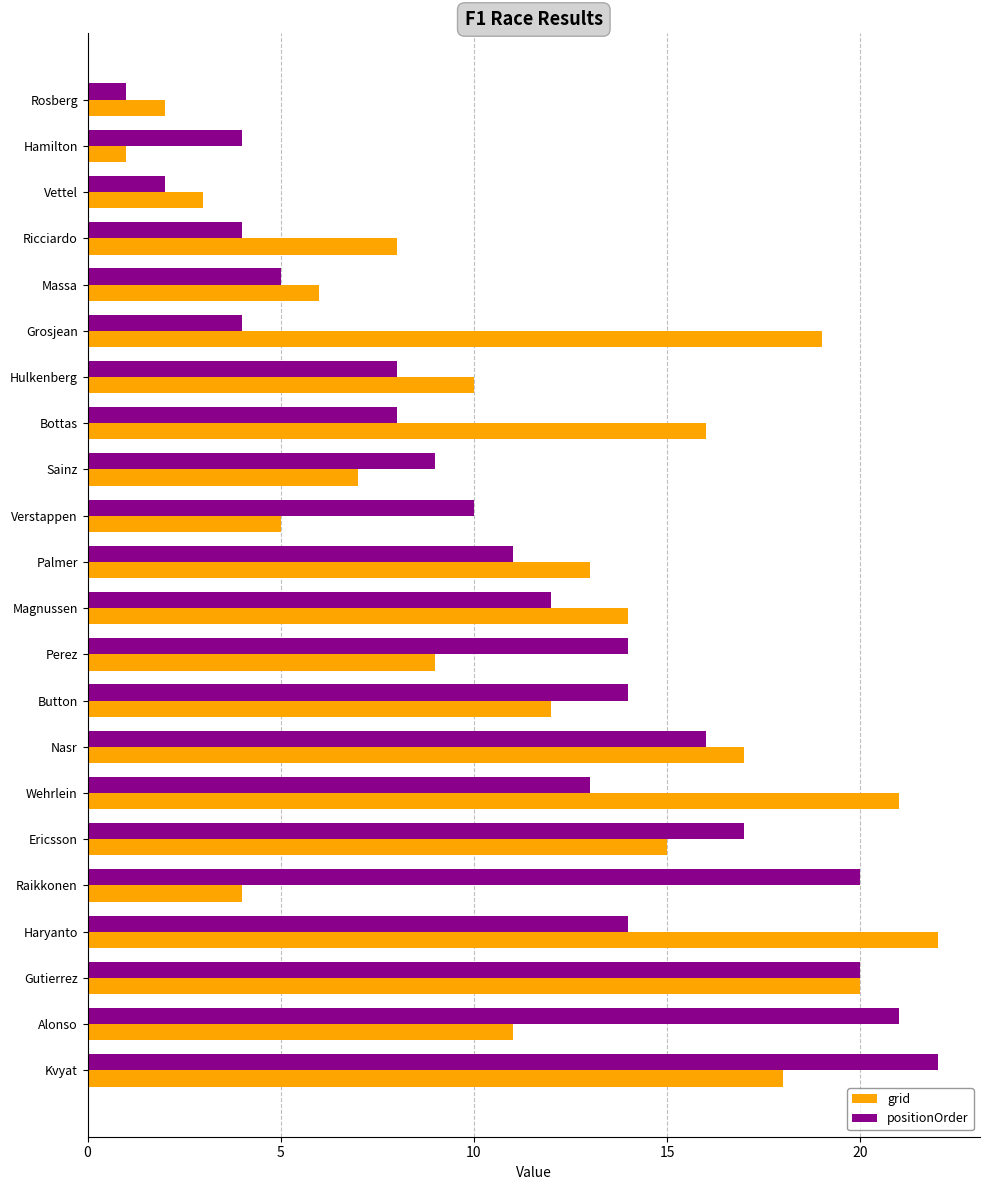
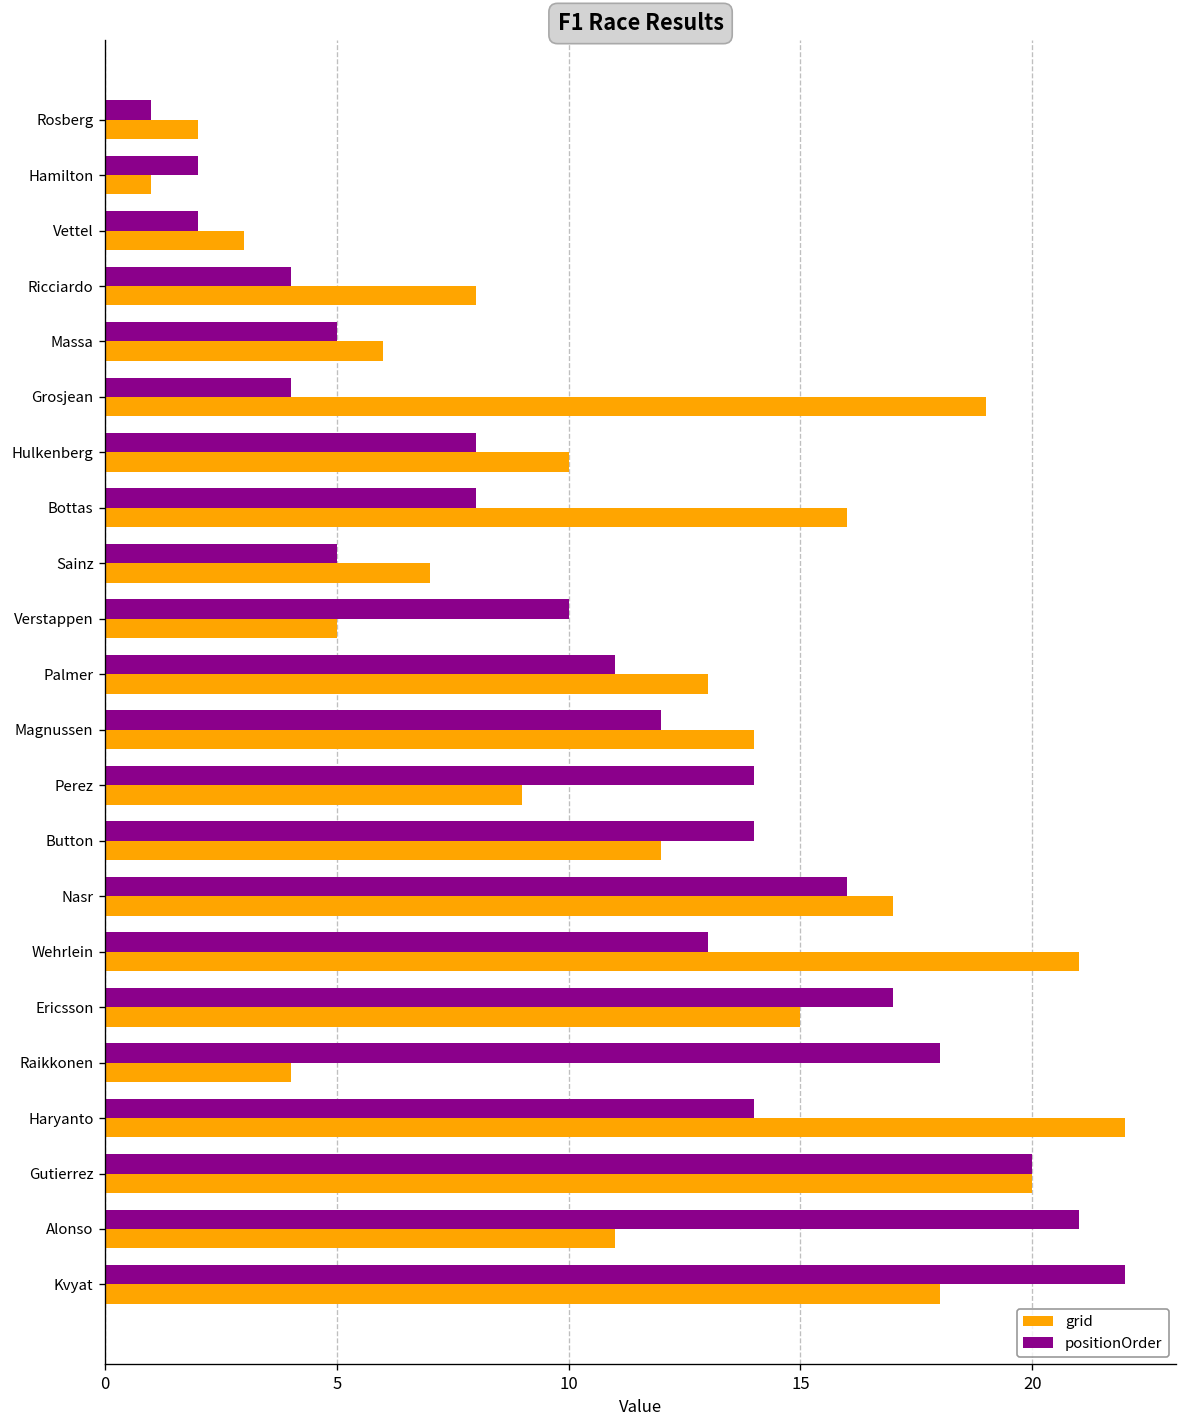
  {
    "grid": {
      "Rosberg": 2,
      "Hamilton": 1,
      "Vettel": 3,
      "Ricciardo": 8,
      "Massa": 6,
      "Grosjean": 19,
      "Hulkenberg": 10,
      "Bottas": 16,
      "Sainz": 7,
      "Verstappen": 5,
      "Palmer": 13,
      "Magnussen": 14,
      "Perez": 9,
      "Button": 12,
      "Nasr": 17,
      "Wehrlein": 21,
      "Ericsson": 15,
      "Raikkonen": 4,
      "Haryanto": 22,
      "Gutierrez": 20,
      "Alonso": 11,
      "Kvyat": 18
    },
    "positionOrder": {
      "Rosberg": 1,
-     "Hamilton": 4,
+     "Hamilton": 2,
      "Vettel": 2,
      "Ricciardo": 4,
      "Massa": 5,
      "Grosjean": 4,
      "Hulkenberg": 8,
      "Bottas": 8,
-     "Sainz": 9,
+     "Sainz": 5,
      "Verstappen": 10,
      "Palmer": 11,
      "Magnussen": 12,
      "Perez": 14,
      "Button": 14,
      "Nasr": 16,
      "Wehrlein": 13,
      "Ericsson": 17,
-     "Raikkonen": 20,
+     "Raikkonen": 18,
      "Haryanto": 14,
      "Gutierrez": 20,
      "Alonso": 21,
      "Kvyat": 22
    }
  }
